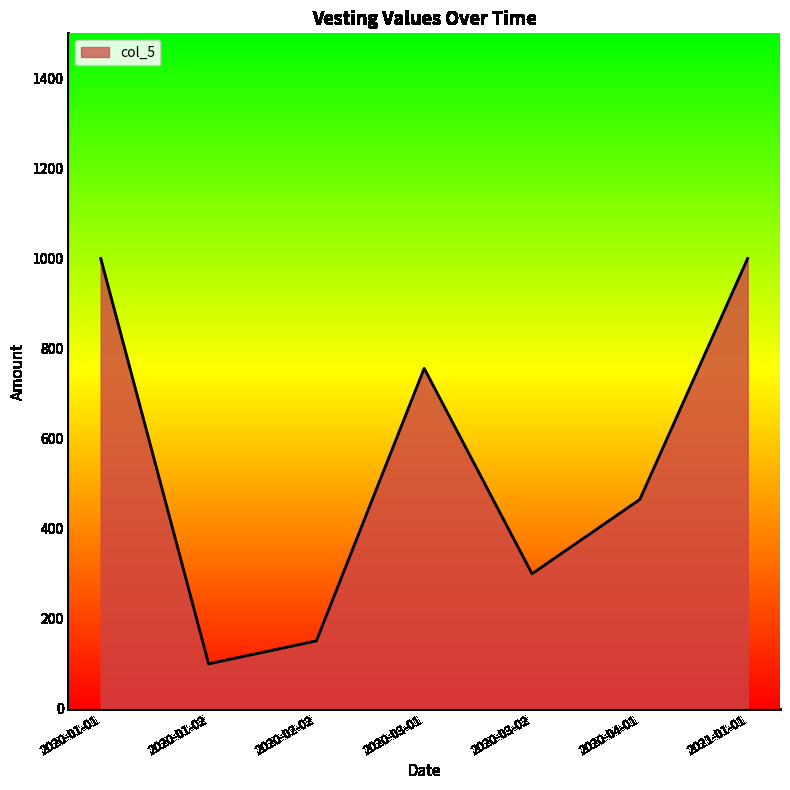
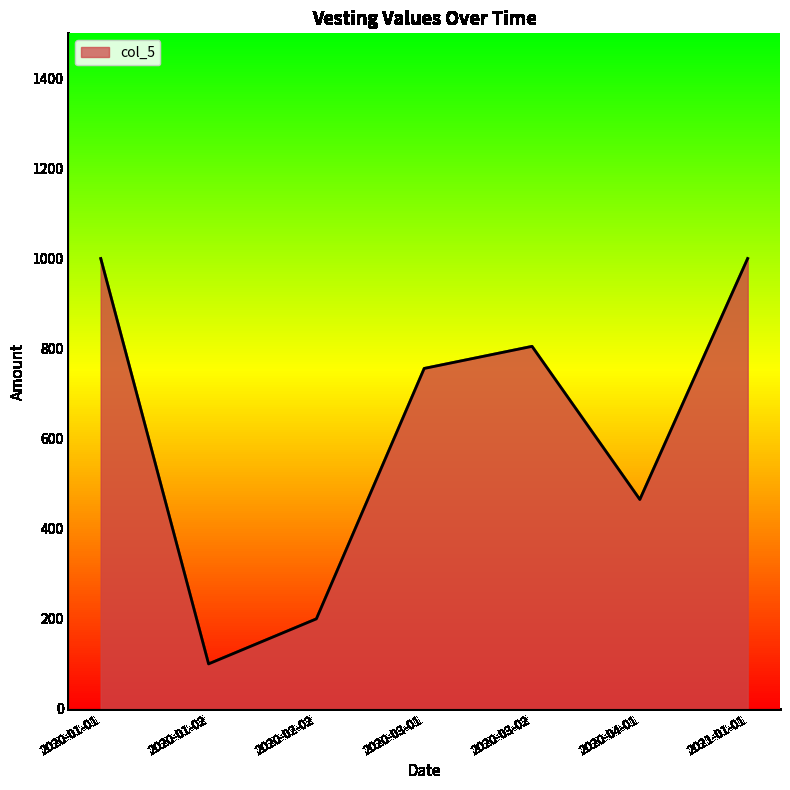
  {
    "2020-01-01": 1000,
    "2020-01-02": 100,
-   "2020-02-02": 150,
+   "2020-02-02": 200,
    "2020-03-01": 760,
-   "2020-03-02": 300,
+   "2020-03-02": 810,
    "2020-04-01": 470,
    "2021-01-01": 1000
  }
